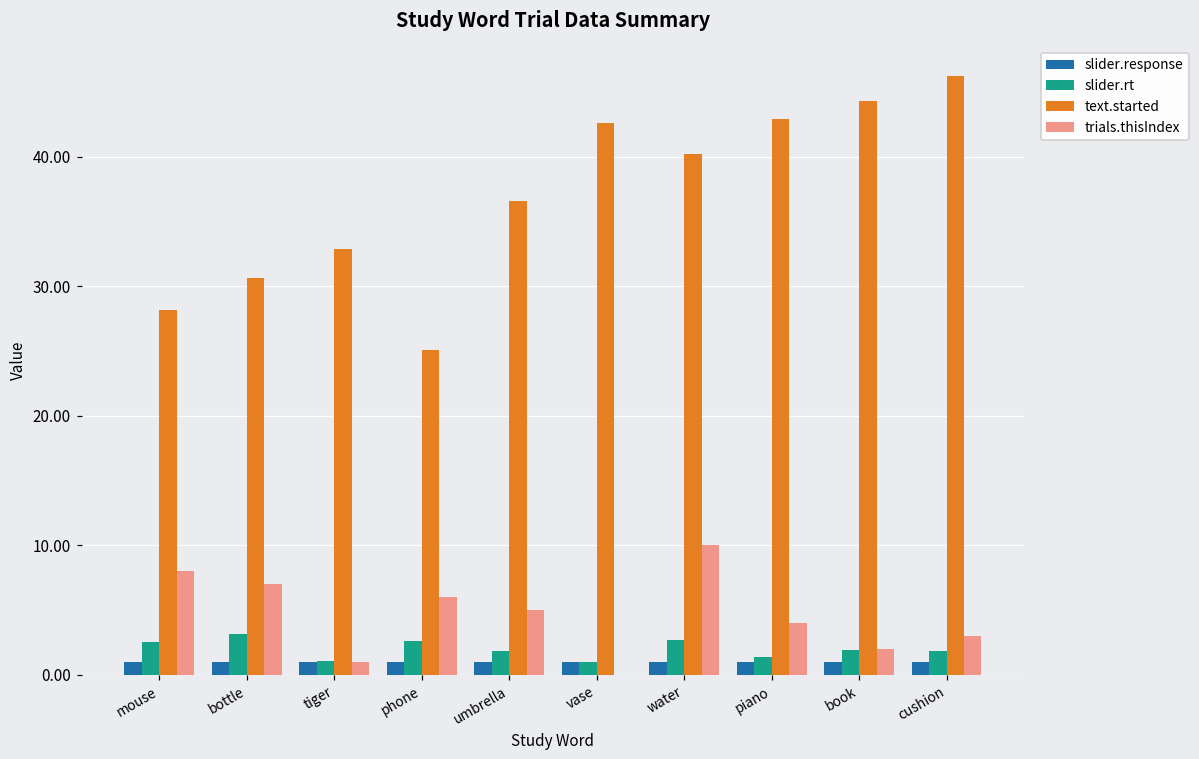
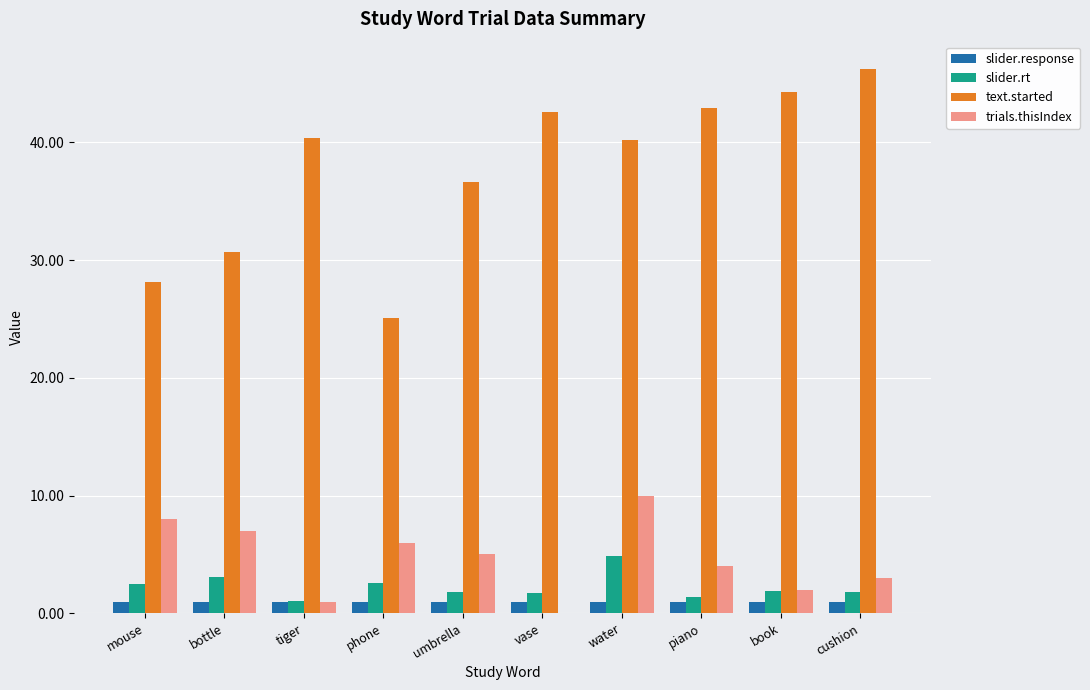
  {
    "slider.response": {
      "mouse": 1.0,
      "bottle": 1.0,
      "tiger": 1.0,
      "phone": 1.0,
      "umbrella": 1.0,
      "vase": 1.0,
      "water": 1.0,
      "piano": 1.0,
      "book": 1.0,
      "cushion": 1.0
    },
    "slider.rt": {
      "mouse": 2.5,
      "bottle": 3.1,
      "tiger": 1.0,
      "phone": 2.6,
      "umbrella": 1.8,
-     "vase": 0.9,
-     "water": 2.7,
+     "vase": 1.7,
+     "water": 4.9,
      "piano": 1.4,
      "book": 1.9,
      "cushion": 1.8
    },
    "text.started": {
      "mouse": 28.1,
      "bottle": 30.7,
-     "tiger": 32.9,
+     "tiger": 40.4,
      "phone": 25.1,
      "umbrella": 36.6,
      "vase": 42.6,
      "water": 40.2,
      "piano": 42.9,
      "book": 44.3,
      "cushion": 46.2
    },
    "trials.thisIndex": {
      "mouse": 8.0,
      "bottle": 7.0,
      "tiger": 1.0,
      "phone": 6.0,
      "umbrella": 5.0,
      "vase": 0.0,
      "water": 10.0,
      "piano": 4.0,
      "book": 2.0,
      "cushion": 3.0
    }
  }
